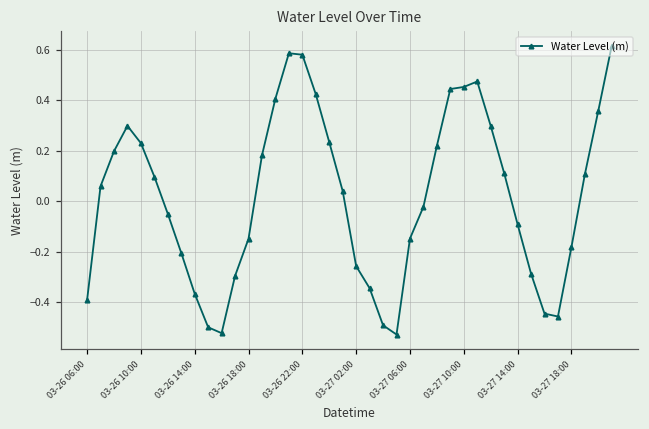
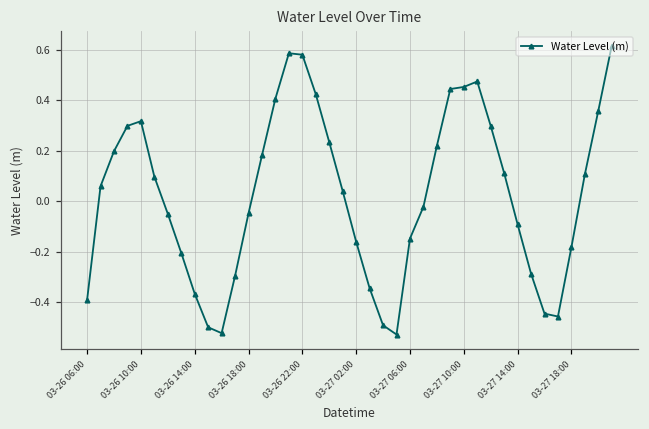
  {
    "03-26 06:00": -0.39,
-   "03-26 10:00": 0.23,
+   "03-26 10:00": 0.32,
    "03-26 14:00": -0.37,
-   "03-26 18:00": -0.15,
+   "03-26 18:00": -0.05,
    "03-26 22:00": 0.58,
-   "03-27 02:00": -0.26,
+   "03-27 02:00": -0.16,
    "03-27 06:00": -0.15,
    "03-27 10:00": 0.45,
    "03-27 14:00": -0.09,
    "03-27 18:00": -0.18
  }
